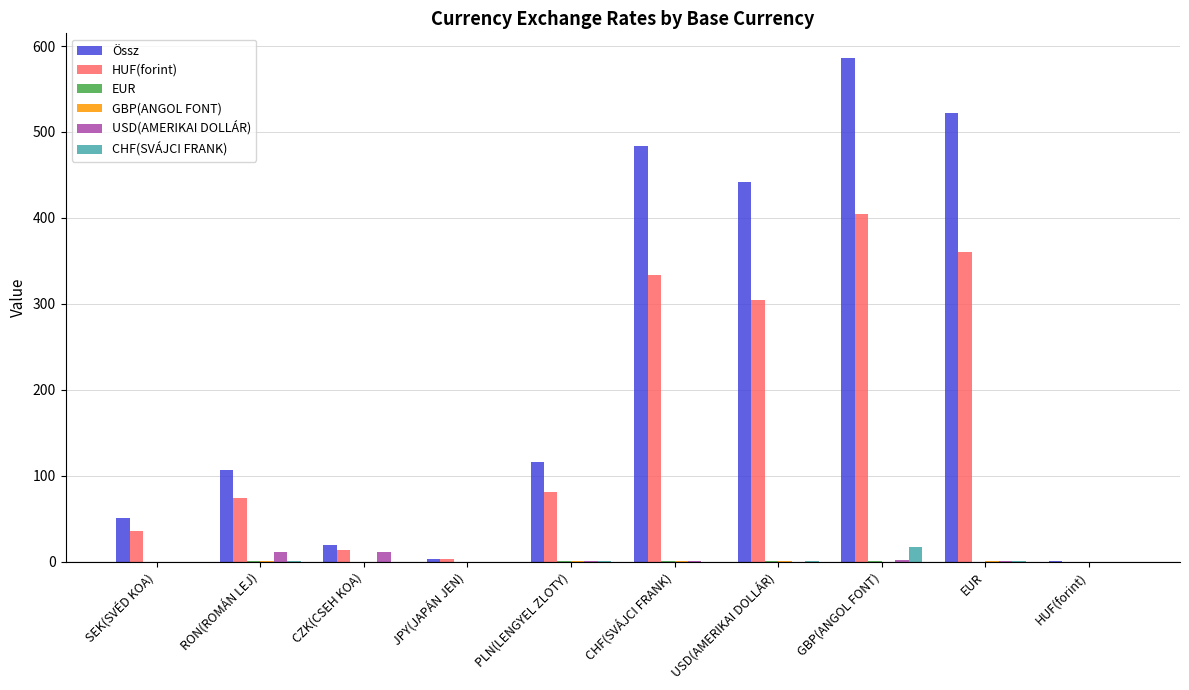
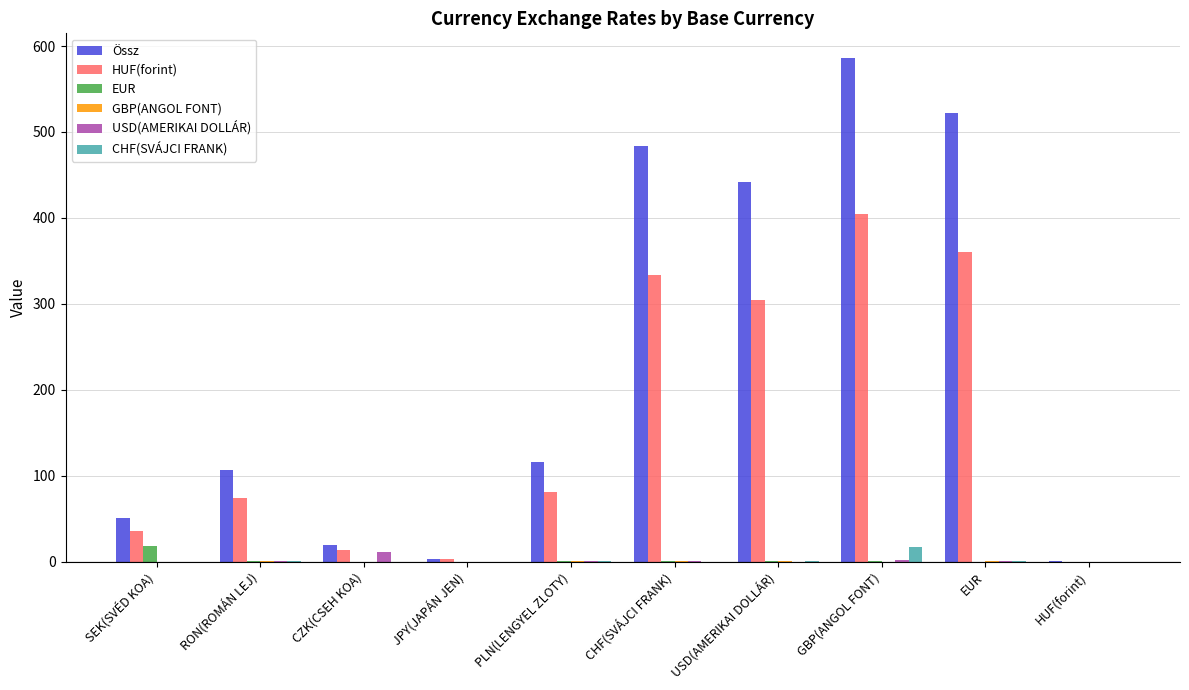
  {
    "Össz": {
      "SEK(SVÉD KOA)": 50,
      "RON(ROMÁN LEJ)": 110,
      "CZK(CSEH KOA)": 20,
      "JPY(JAPÁN JEN)": 0,
      "PLN(LENGYEL ZLOTY)": 120,
      "CHF(SVÁJCI FRANK)": 480,
      "USD(AMERIKAI DOLLÁR)": 440,
      "GBP(ANGOL FONT)": 590,
      "EUR": 520
    },
    "HUF(forint)": {
      "SEK(SVÉD KOA)": 40,
      "RON(ROMÁN LEJ)": 70,
      "CZK(CSEH KOA)": 10,
      "JPY(JAPÁN JEN)": 0,
      "PLN(LENGYEL ZLOTY)": 80,
      "CHF(SVÁJCI FRANK)": 330,
      "USD(AMERIKAI DOLLÁR)": 300,
      "GBP(ANGOL FONT)": 400,
      "EUR": 360,
      "HUF(forint)": 0
    },
    "EUR": {
-     "SEK(SVÉD KOA)": 0,
+     "SEK(SVÉD KOA)": 20,
      "EUR": 0
    },
    "GBP(ANGOL FONT)": {
      "GBP(ANGOL FONT)": 0
    },
    "USD(AMERIKAI DOLLÁR)": {
-     "RON(ROMÁN LEJ)": 10,
+     "RON(ROMÁN LEJ)": 0,
      "CZK(CSEH KOA)": 10,
      "USD(AMERIKAI DOLLÁR)": 0
    },
    "CHF(SVÁJCI FRANK)": {
      "CHF(SVÁJCI FRANK)": 0,
      "GBP(ANGOL FONT)": 20
    }
  }
